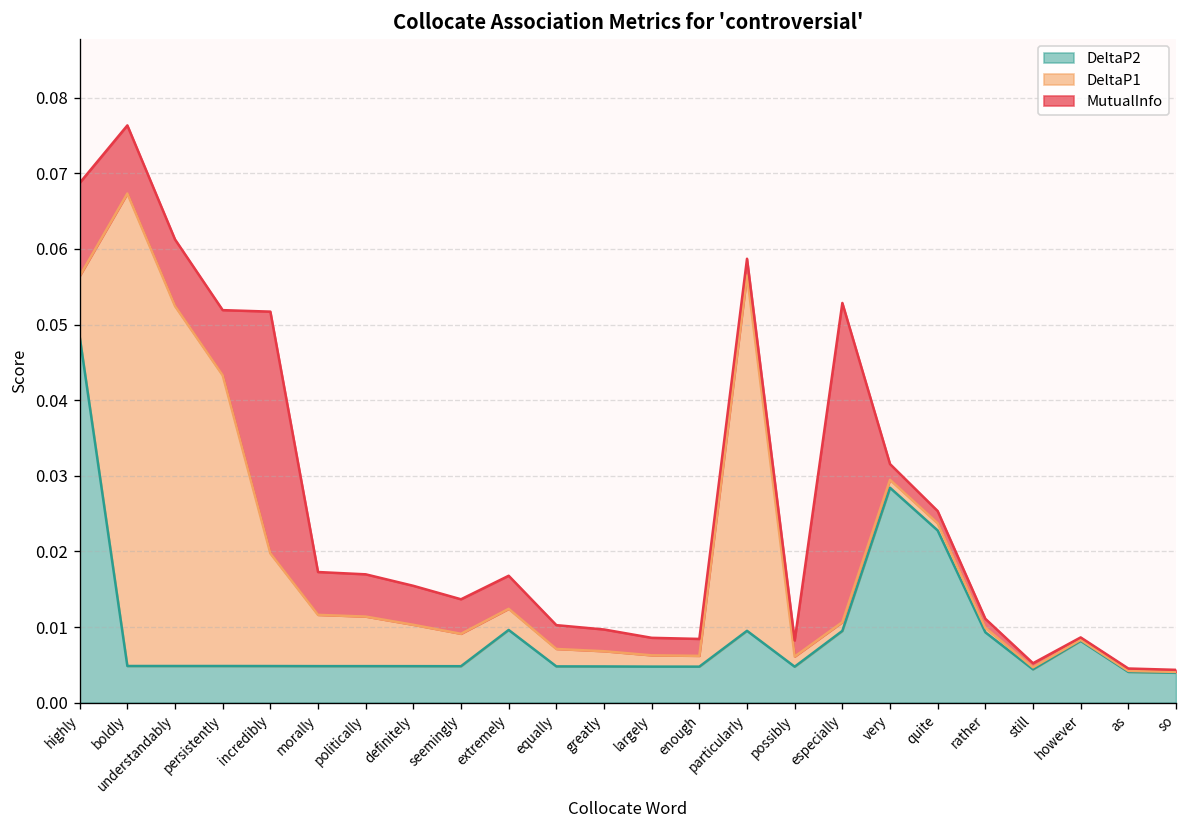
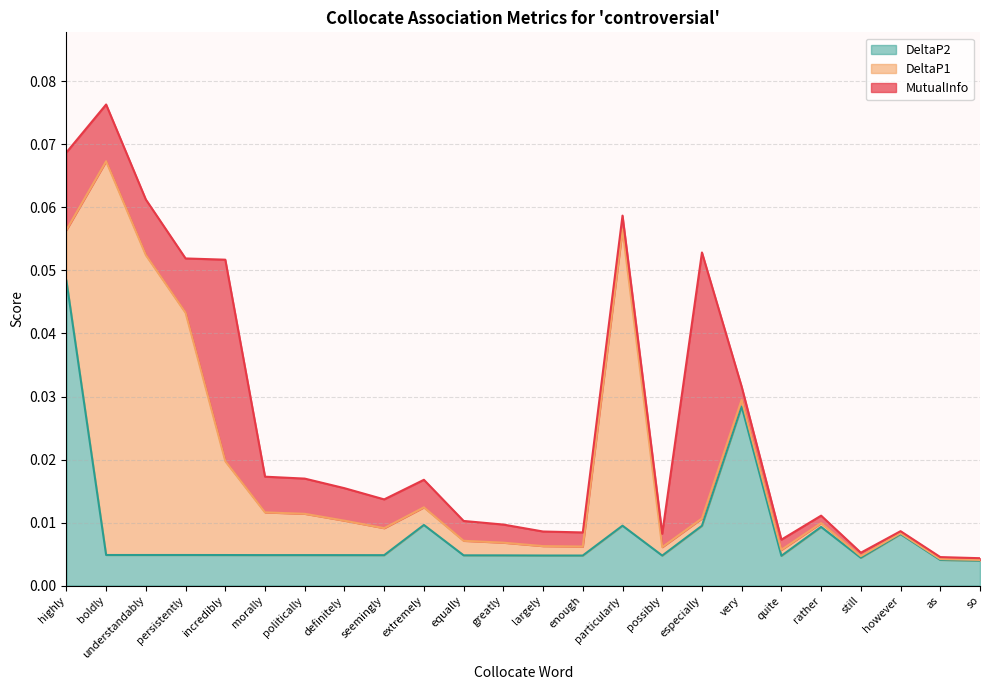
  {
    "DeltaP2": {
      "highly": 0.048,
      "boldly": 0.005,
      "understandably": 0.005,
      "persistently": 0.005,
      "incredibly": 0.005,
      "morally": 0.005,
      "politically": 0.005,
      "definitely": 0.005,
      "seemingly": 0.005,
      "extremely": 0.010,
      "equally": 0.005,
      "greatly": 0.005,
      "largely": 0.005,
      "enough": 0.005,
      "particularly": 0.010,
      "possibly": 0.005,
      "especially": 0.009,
      "very": 0.028,
-     "quite": 0.023,
+     "quite": 0.005,
      "rather": 0.009
    },
    "DeltaP1": {
      "highly": 0.008,
      "boldly": 0.062,
      "understandably": 0.048,
      "persistently": 0.038,
      "incredibly": 0.015,
      "morally": 0.007,
      "politically": 0.007,
      "definitely": 0.005,
      "seemingly": 0.004,
      "extremely": 0.003,
      "equally": 0.002,
      "greatly": 0.002,
      "largely": 0.001,
      "enough": 0.001,
      "particularly": 0.047,
      "possibly": 0.001,
      "especially": 0.001,
      "very": 0.001,
      "quite": 0.001,
      "rather": 0.001
    },
    "MutualInfo": {
      "highly": 0.012,
      "boldly": 0.009,
      "understandably": 0.009,
      "persistently": 0.009,
      "incredibly": 0.032,
      "morally": 0.006,
      "politically": 0.006,
      "definitely": 0.005,
      "seemingly": 0.005,
      "extremely": 0.004,
      "equally": 0.003,
      "greatly": 0.003,
      "largely": 0.002,
      "enough": 0.002,
      "particularly": 0.002,
      "possibly": 0.002,
      "especially": 0.042,
      "very": 0.002,
      "quite": 0.002,
      "rather": 0.001,
      "still": 0.001
    }
  }
